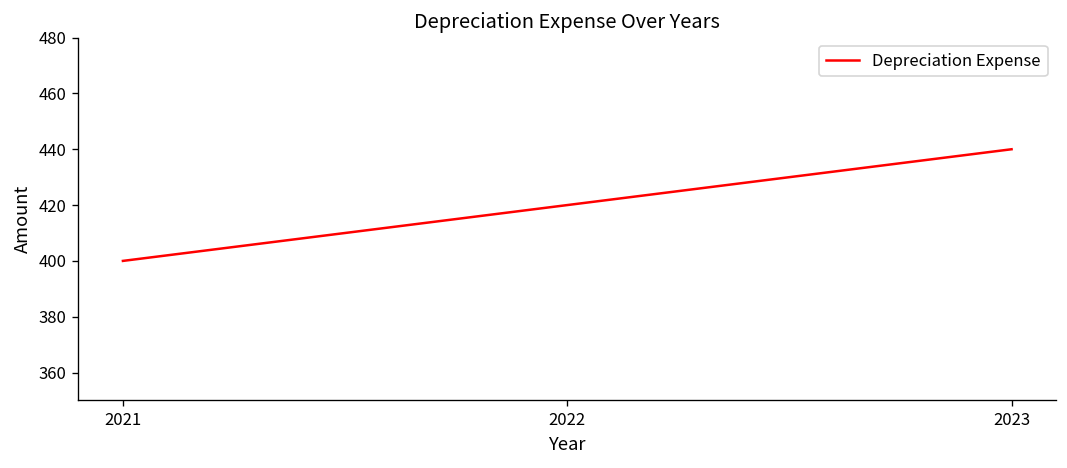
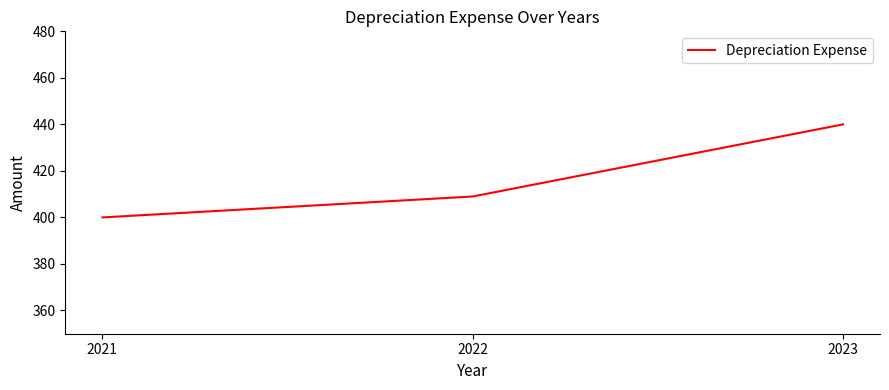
  {
    "2021": 400,
-   "2022": 420,
+   "2022": 409,
    "2023": 440
  }
